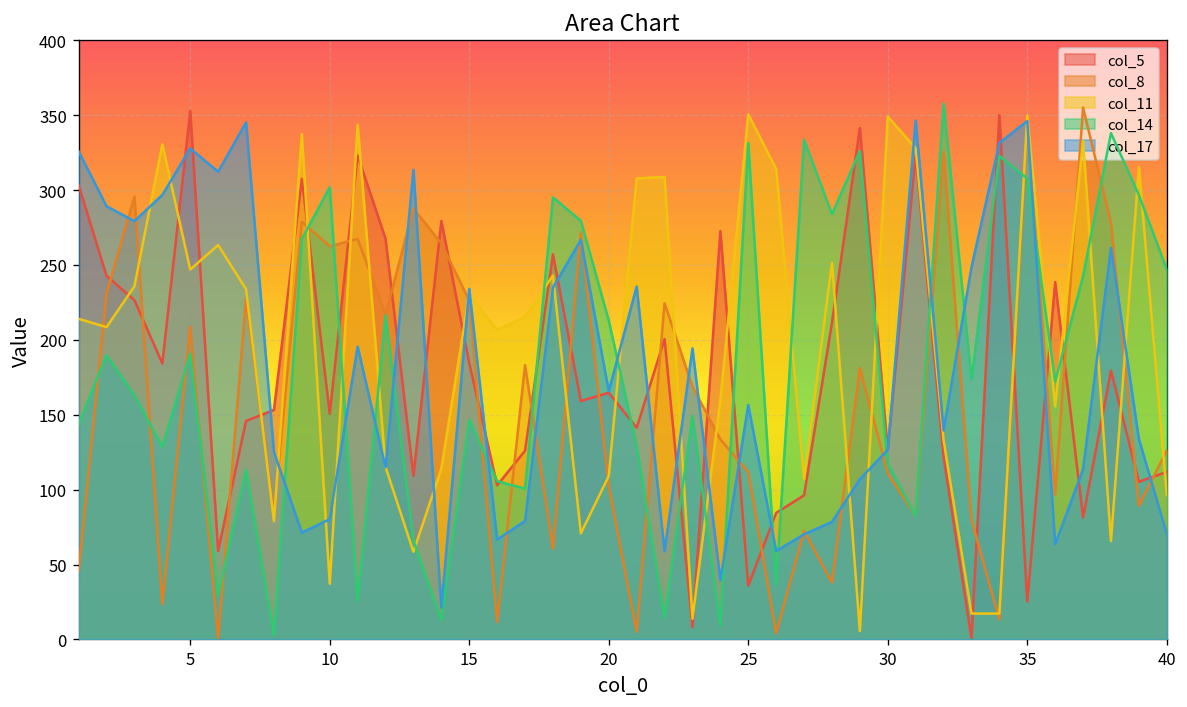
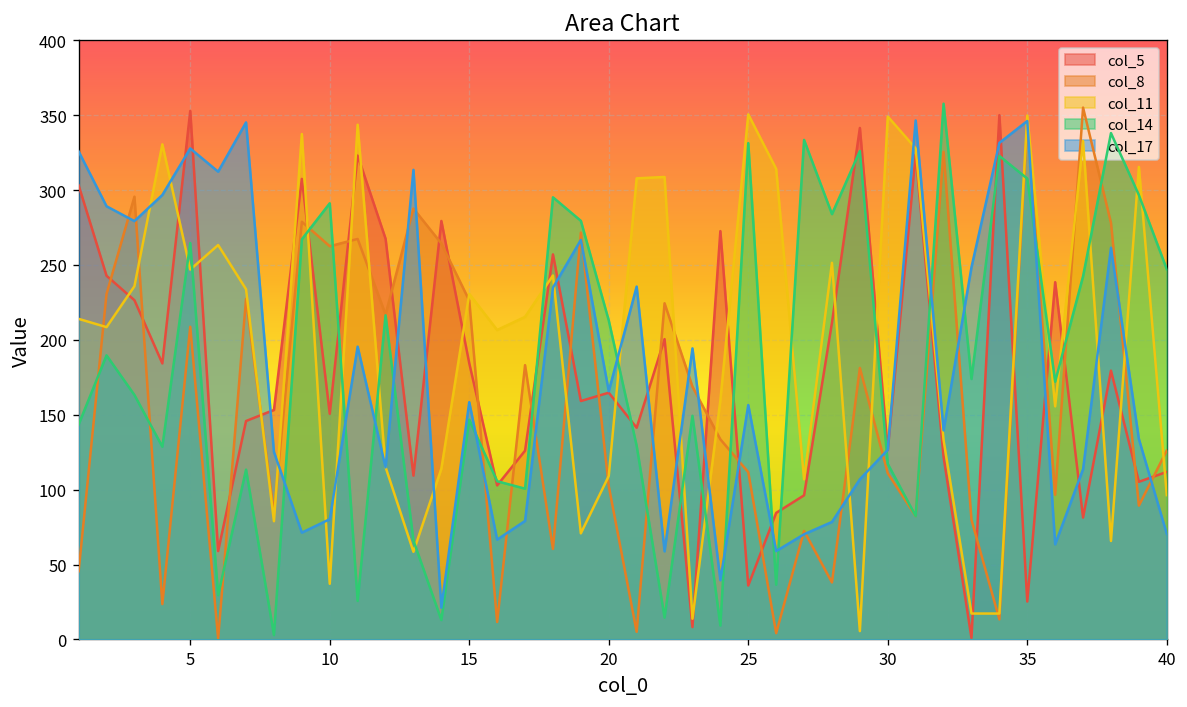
  {
    "col_14": {
-     "5": 191,
-     "10": 302,
+     "5": 265,
+     "10": 291,
      "15": 147,
      "20": 213,
      "25": 331,
      "30": 117,
      "35": 308,
      "40": 247
    },
    "col_17": {
      "5": 328,
      "10": 80,
-     "15": 234,
+     "15": 158,
      "25": 156,
      "40": 70
    }
  }
